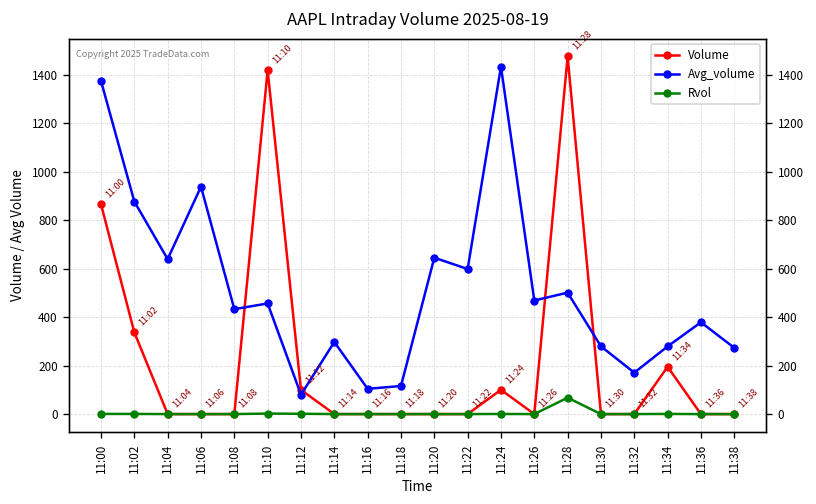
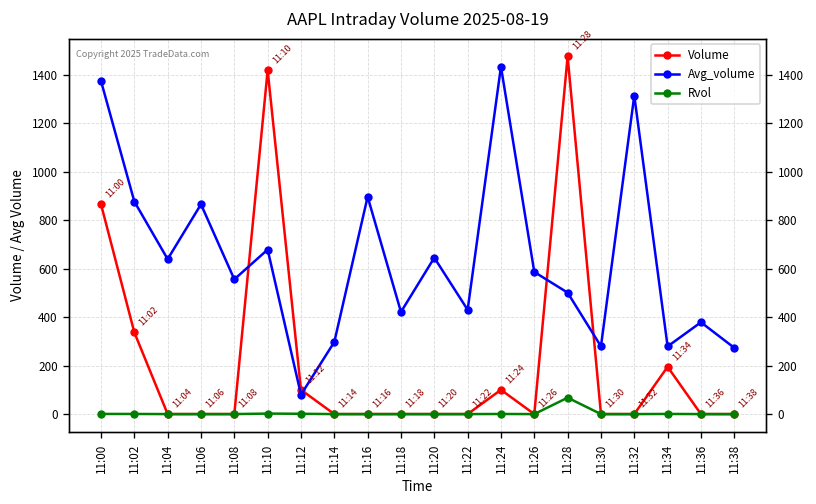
  {
    "Volume": {
      "11:34": 200
    },
    "Avg_volume": {
      "11:02": 880,
      "11:04": 640,
-     "11:06": 940,
-     "11:08": 430,
-     "11:10": 460,
+     "11:06": 870,
+     "11:08": 560,
+     "11:10": 680,
      "11:12": 80,
      "11:14": 300,
-     "11:16": 100,
-     "11:18": 120,
+     "11:16": 900,
+     "11:18": 420,
      "11:20": 640,
-     "11:22": 600,
+     "11:22": 430,
      "11:24": 1430,
-     "11:26": 470,
+     "11:26": 590,
      "11:28": 500,
      "11:30": 280,
-     "11:32": 170,
+     "11:32": 1310,
      "11:36": 380,
      "11:38": 270
    },
    "Rvol": {
      "11:00": 0,
      "11:02": 0,
      "11:10": 0,
      "11:12": 0,
      "11:24": 0,
      "11:28": 70,
      "11:34": 0
    }
  }
